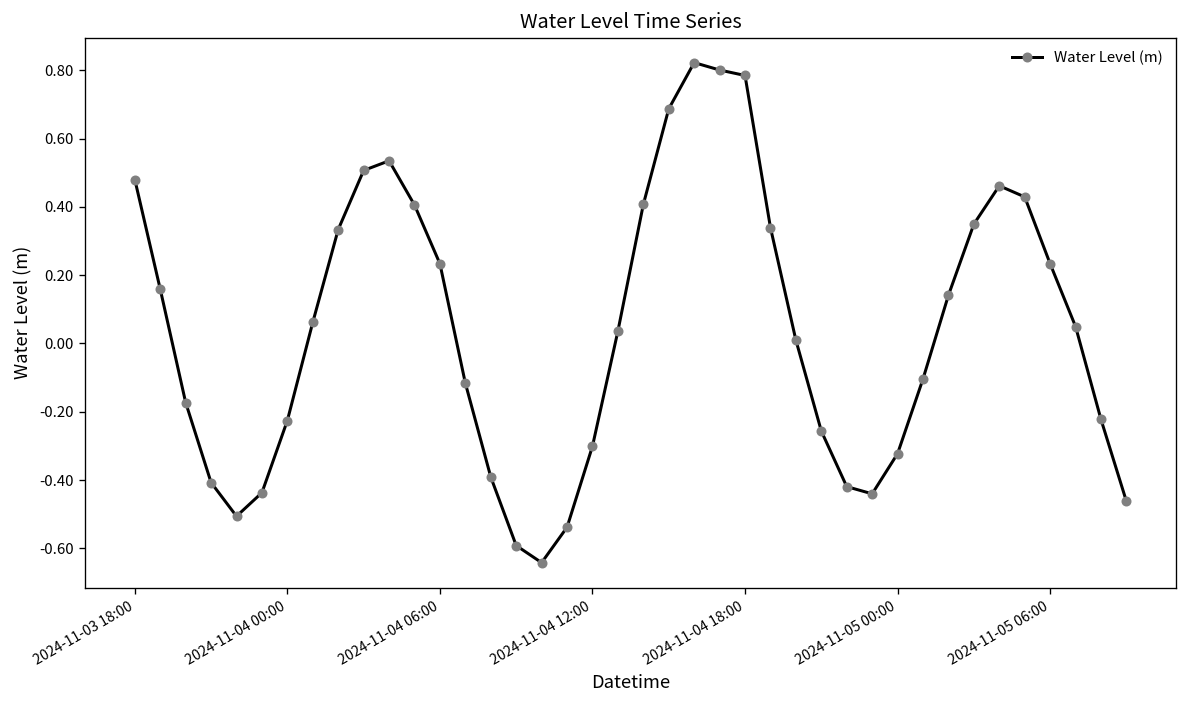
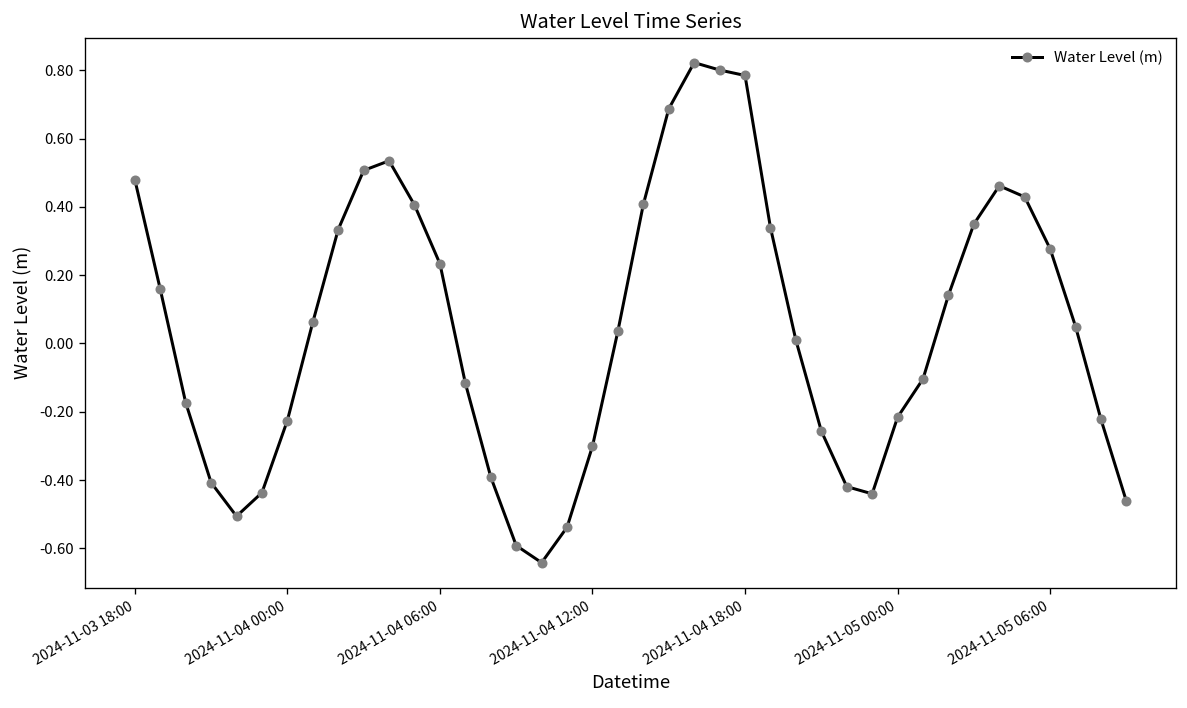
  {
    "2024-11-03 18:00": 0.48,
    "2024-11-04 00:00": -0.23,
    "2024-11-04 06:00": 0.23,
    "2024-11-04 12:00": -0.30,
    "2024-11-04 18:00": 0.78,
-   "2024-11-05 00:00": -0.32,
-   "2024-11-05 06:00": 0.23
+   "2024-11-05 00:00": -0.22,
+   "2024-11-05 06:00": 0.28
  }
